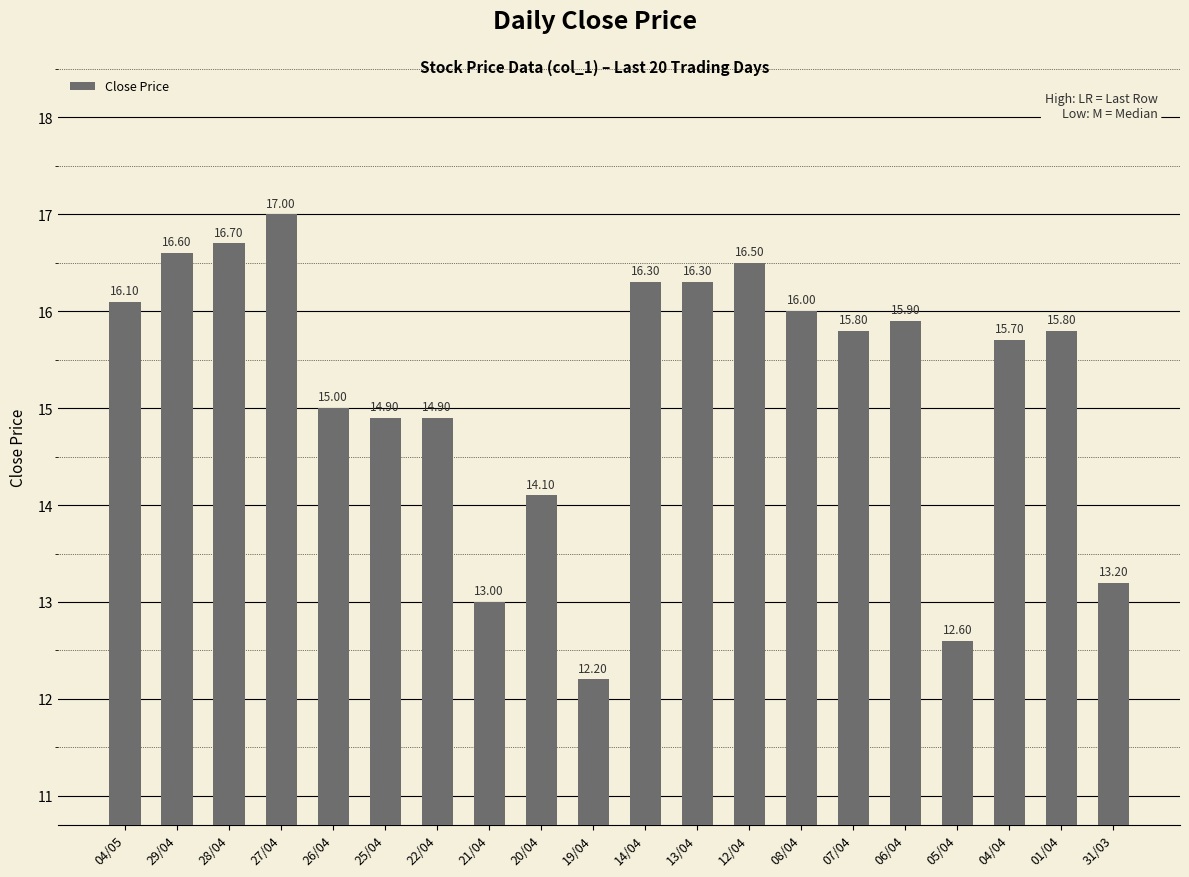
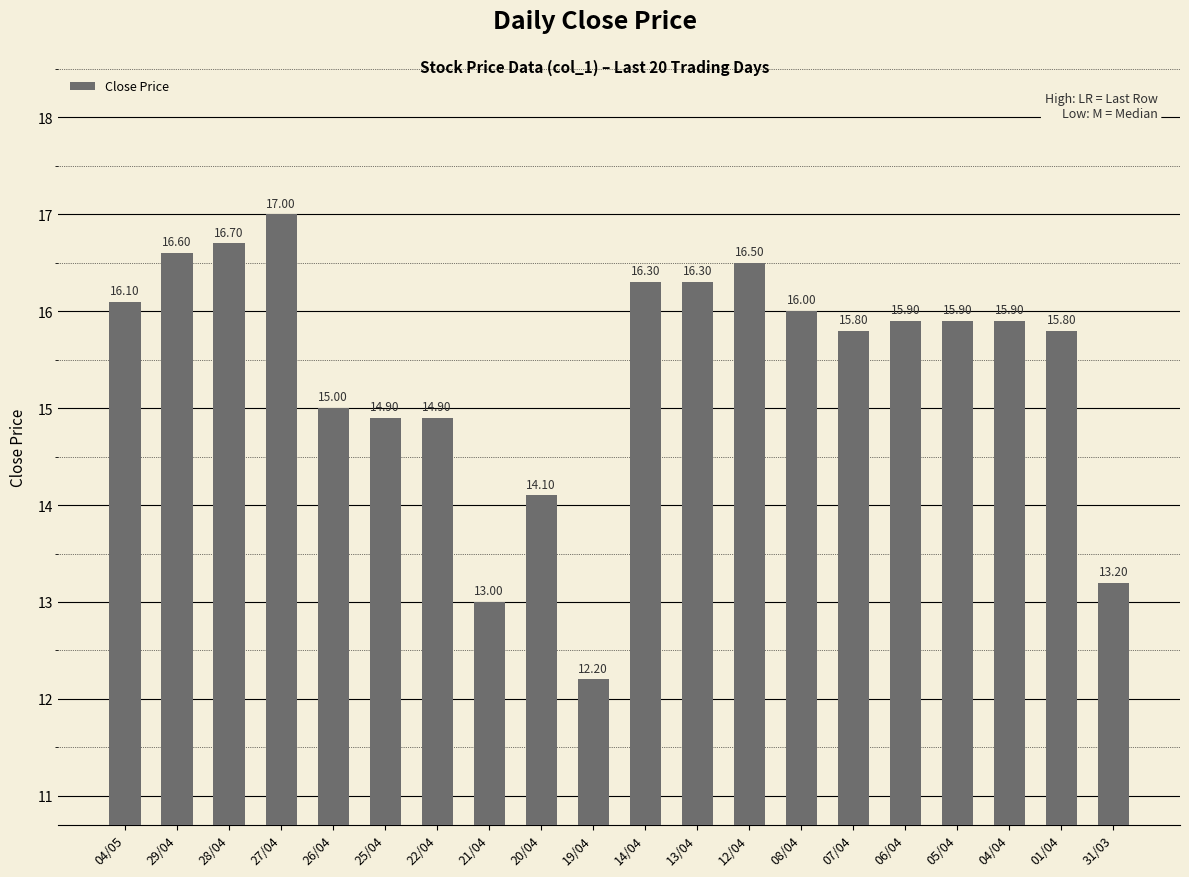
  {
    "04/05": 16.10,
    "29/04": 16.60,
    "28/04": 16.70,
    "27/04": 17.00,
    "26/04": 15.00,
    "25/04": 14.90,
    "22/04": 14.90,
    "21/04": 13.00,
    "20/04": 14.10,
    "19/04": 12.20,
    "14/04": 16.30,
    "13/04": 16.30,
    "12/04": 16.50,
    "08/04": 16.00,
    "07/04": 15.80,
    "06/04": 15.90,
-   "05/04": 12.60,
-   "04/04": 15.70,
+   "05/04": 15.90,
+   "04/04": 15.90,
    "01/04": 15.80,
    "31/03": 13.20
  }
